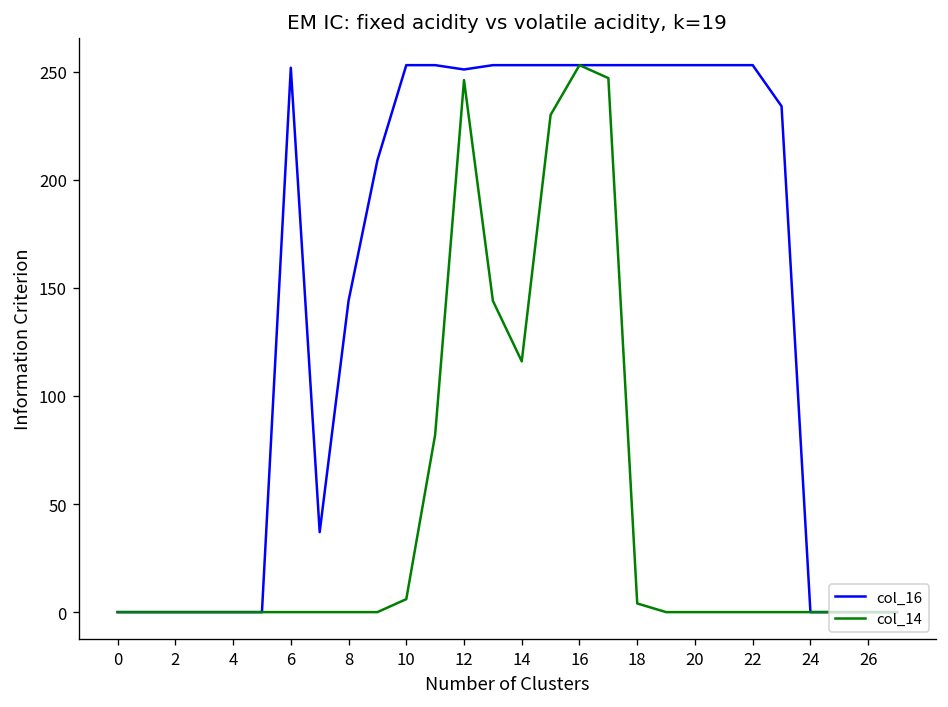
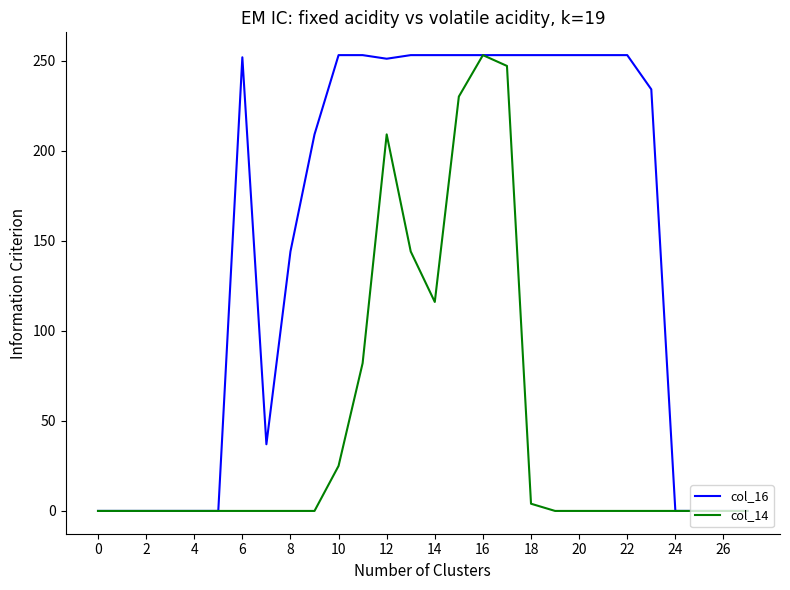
  {
    "col_16": {
      "6": 252,
      "8": 144,
      "10": 253,
      "12": 251,
      "14": 253,
      "18": 253,
      "20": 253,
      "22": 253
    },
    "col_14": {
      "6": 0,
      "8": 0,
-     "10": 6,
-     "12": 246,
+     "10": 25,
+     "12": 209,
      "14": 116,
      "18": 4,
      "20": 0,
      "22": 0
    }
  }
